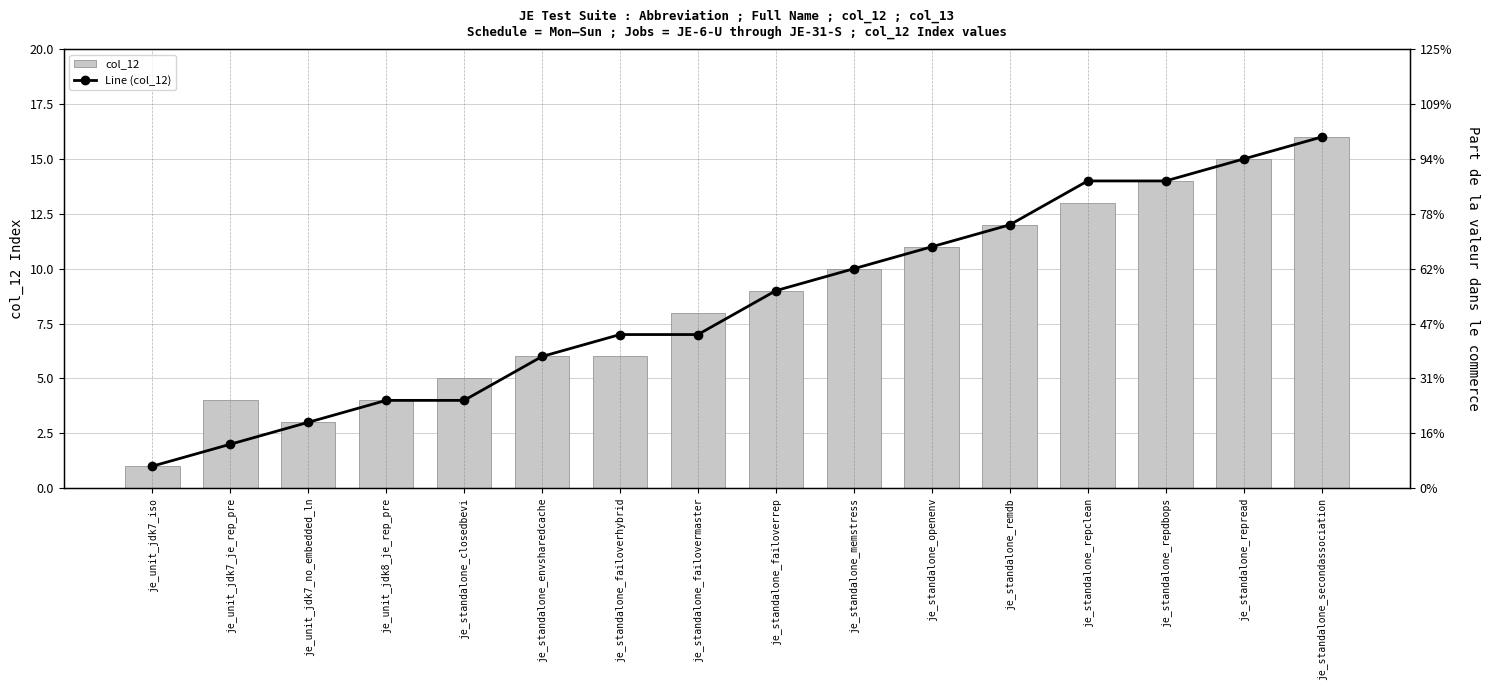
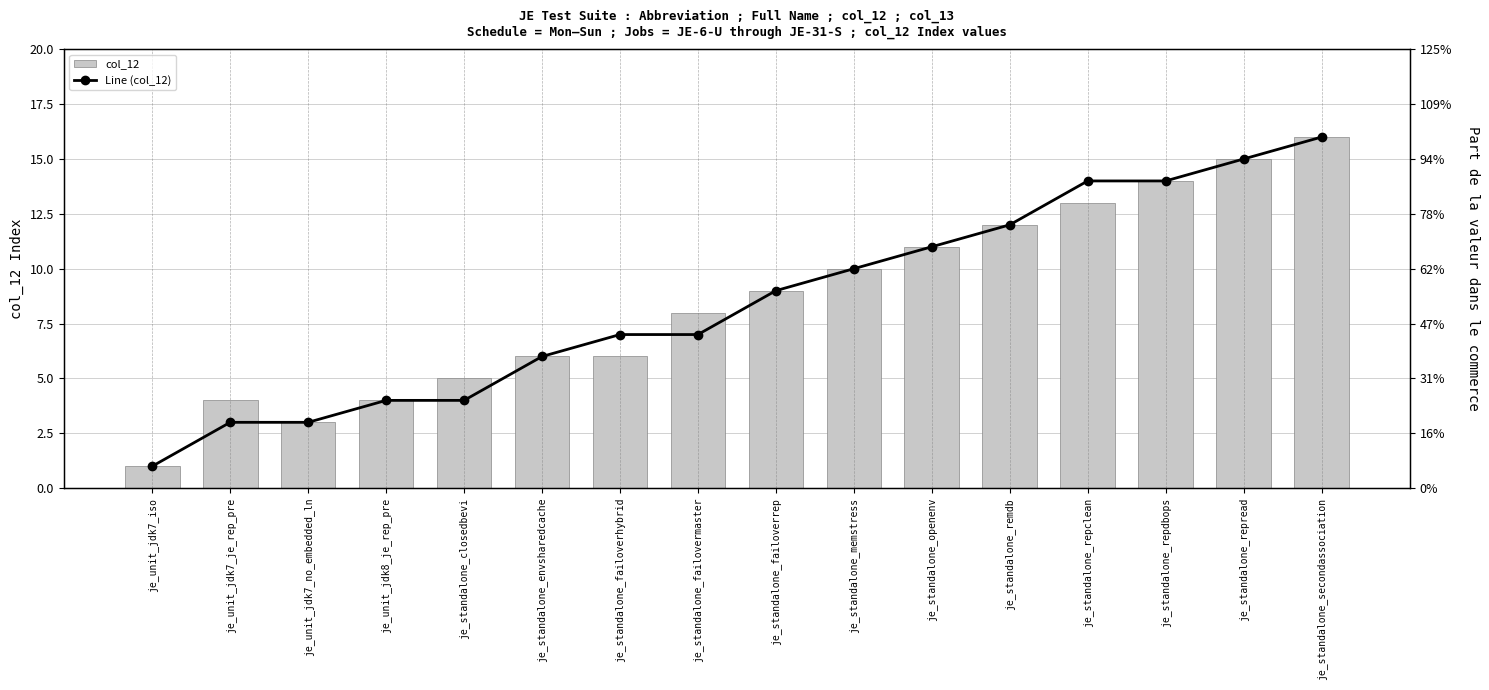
  {
    "col_12": {
      "je_unit_jdk7_iso": "1.0",
      "je_unit_jdk7_je_rep_pre": "4.0",
      "je_unit_jdk7_no_embedded_ln": "3.0",
      "je_unit_jdk8_je_rep_pre": "4.0",
      "je_standalone_closedbevi": "5.0",
      "je_standalone_envsharedcache": "6.0",
      "je_standalone_failoverhybrid": "6.0",
      "je_standalone_failovermaster": "8.0",
      "je_standalone_failoverrep": "9.0",
      "je_standalone_memstress": "10.0",
      "je_standalone_openenv": "11.0",
      "je_standalone_remdb": "12.0",
      "je_standalone_repclean": "13.0",
      "je_standalone_repdbops": "14.0",
      "je_standalone_repread": "15.0",
      "je_standalone_secondassociation": "16.0"
    },
    "Line (col_12)": {
      "je_unit_jdk7_iso": "6%",
-     "je_unit_jdk7_je_rep_pre": "13%",
+     "je_unit_jdk7_je_rep_pre": "19%",
      "je_unit_jdk7_no_embedded_ln": "19%",
      "je_unit_jdk8_je_rep_pre": "25%",
      "je_standalone_closedbevi": "25%",
      "je_standalone_envsharedcache": "38%",
      "je_standalone_failoverhybrid": "44%",
      "je_standalone_failovermaster": "44%",
      "je_standalone_failoverrep": "56%",
      "je_standalone_memstress": "63%",
      "je_standalone_openenv": "69%",
      "je_standalone_remdb": "75%",
      "je_standalone_repclean": "88%",
      "je_standalone_repdbops": "88%",
      "je_standalone_repread": "94%",
      "je_standalone_secondassociation": "100%"
    }
  }
